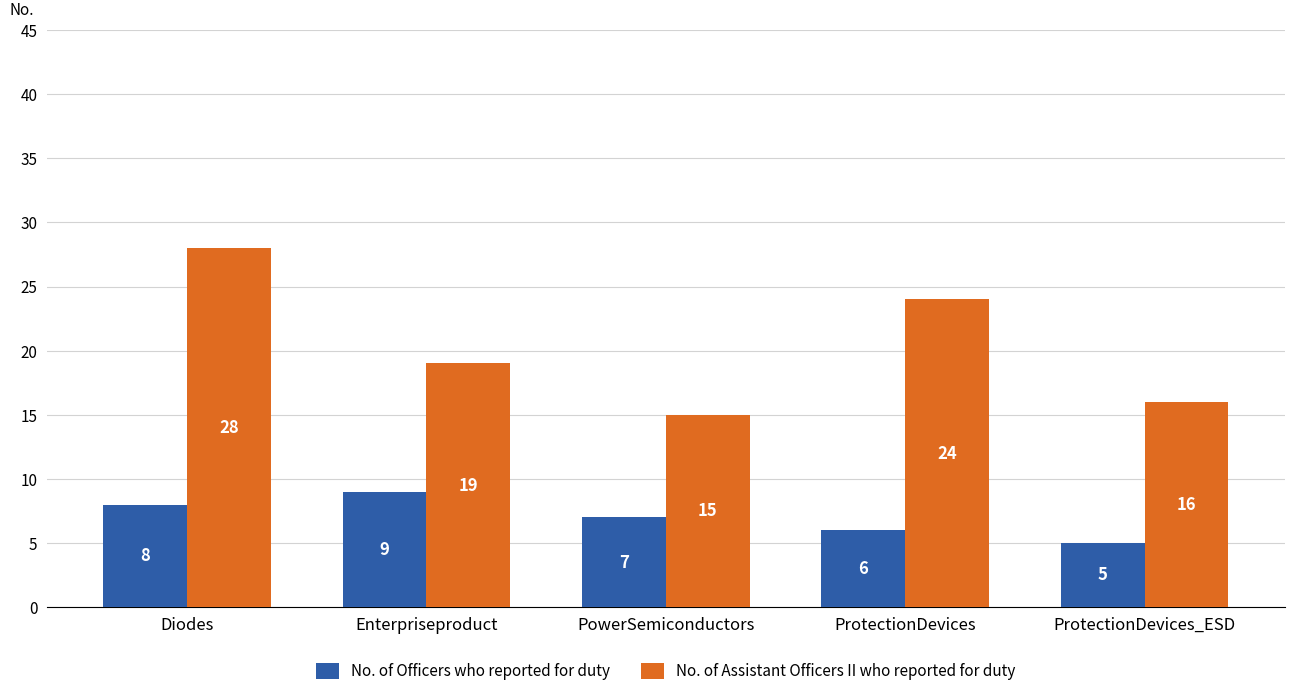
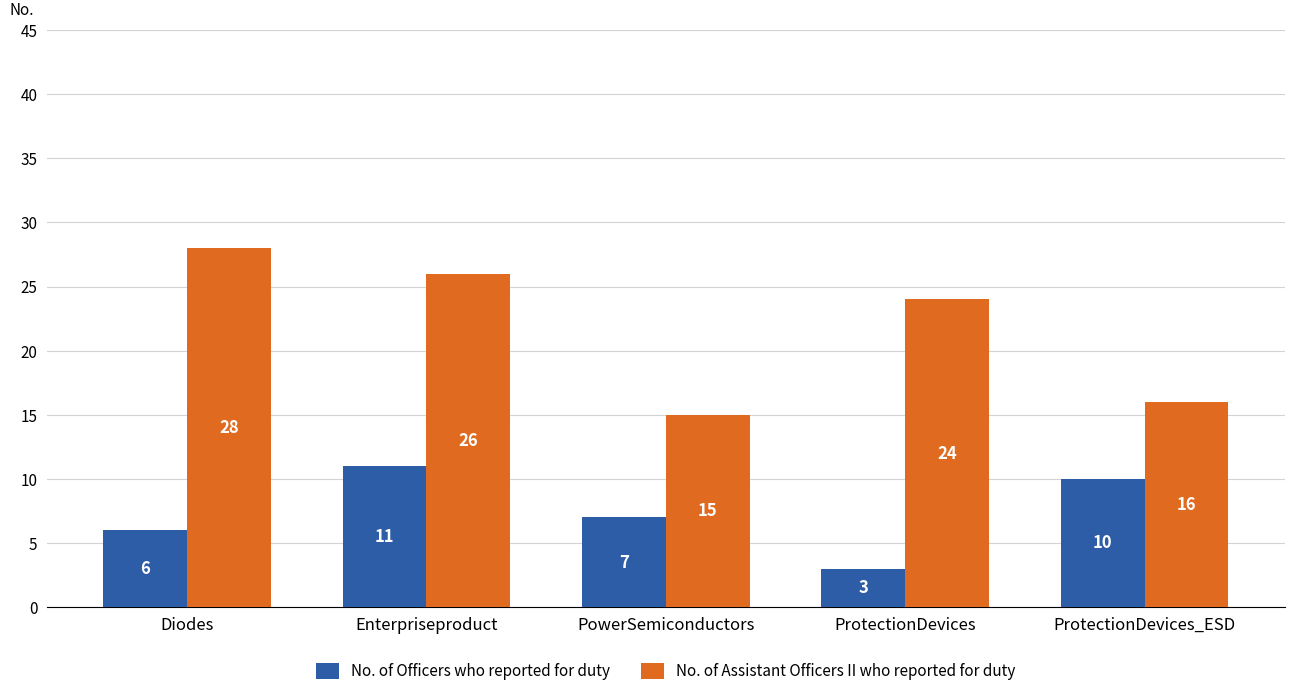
  {
    "No. of Officers who reported for duty": {
-     "Diodes": 8,
-     "Enterpriseproduct": 9,
+     "Diodes": 6,
+     "Enterpriseproduct": 11,
      "PowerSemiconductors": 7,
-     "ProtectionDevices": 6,
-     "ProtectionDevices_ESD": 5
+     "ProtectionDevices": 3,
+     "ProtectionDevices_ESD": 10
    },
    "No. of Assistant Officers II who reported for duty": {
      "Diodes": 28,
-     "Enterpriseproduct": 19,
+     "Enterpriseproduct": 26,
      "PowerSemiconductors": 15,
      "ProtectionDevices": 24,
      "ProtectionDevices_ESD": 16
    }
  }
